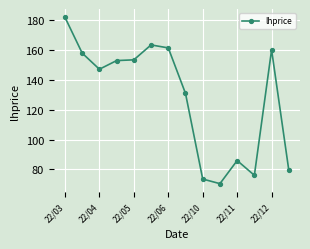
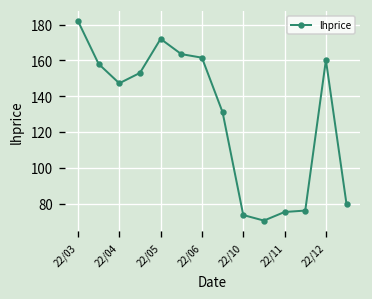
  {
    "22/03": 182,
    "22/04": 147,
-   "22/05": 154,
+   "22/05": 172,
    "22/06": 162,
    "22/10": 74,
-   "22/11": 86,
+   "22/11": 75,
    "22/12": 160
  }
